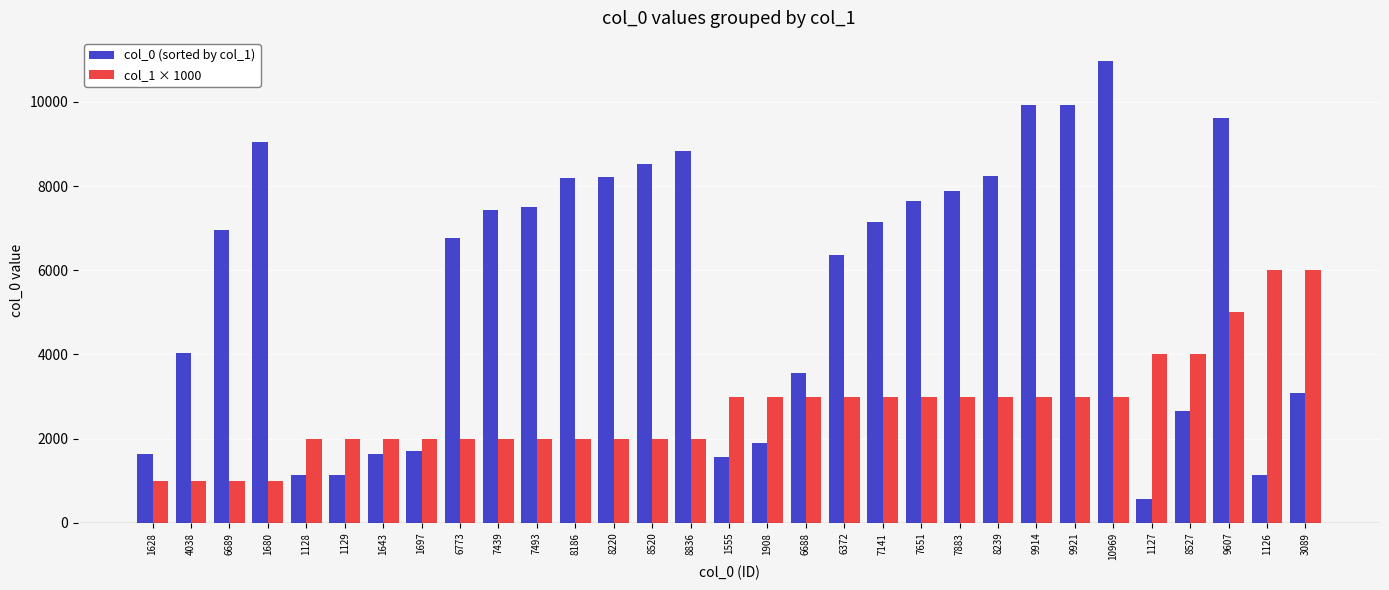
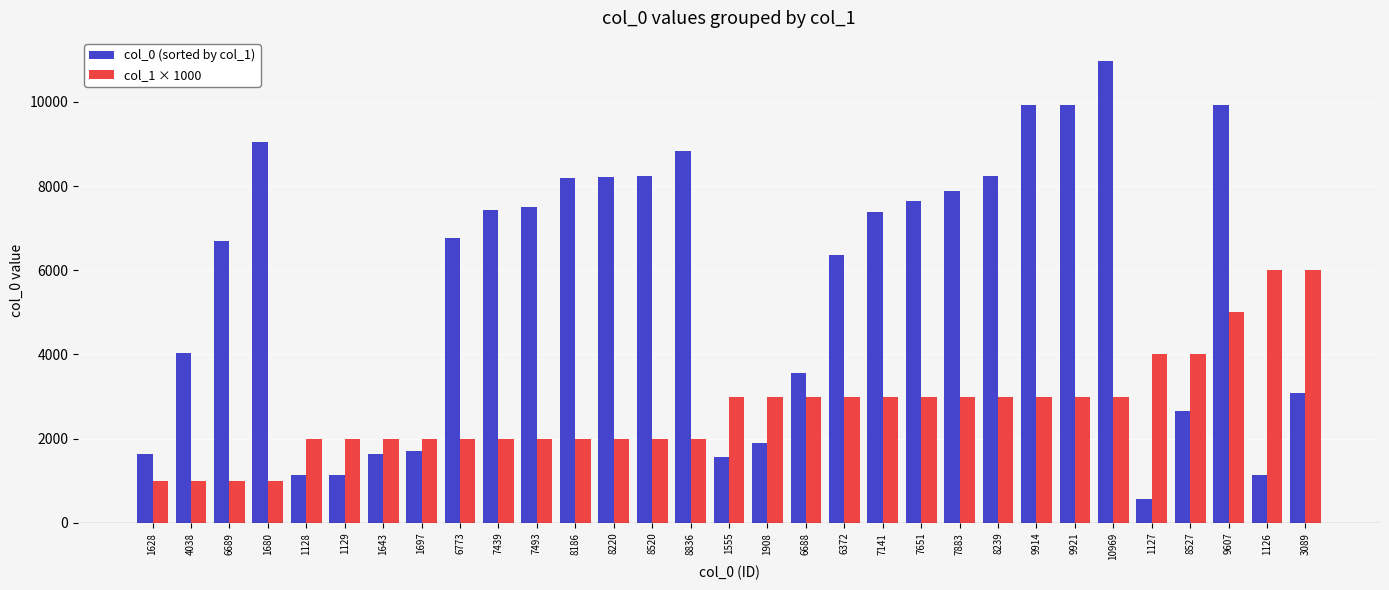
  {
    "col_0 (sorted by col_1)": {
      "1628": 1600,
      "4038": 4000,
-     "6689": 6900,
+     "6689": 6700,
      "1680": 9100,
      "1128": 1100,
      "1129": 1100,
      "1643": 1600,
      "1697": 1700,
      "6773": 6800,
      "7439": 7400,
      "7493": 7500,
      "8186": 8200,
      "8220": 8200,
-     "8520": 8500,
+     "8520": 8200,
      "8836": 8800,
      "1555": 1600,
      "1908": 1900,
      "6688": 3600,
      "6372": 6400,
-     "7141": 7100,
+     "7141": 7400,
      "7651": 7700,
      "7883": 7900,
      "8239": 8200,
      "9914": 9900,
      "9921": 9900,
      "10969": 11000,
      "1127": 600,
      "8527": 2700,
-     "9607": 9600,
+     "9607": 9900,
      "1126": 1100,
      "3089": 3100
    },
    "col_1 × 1000": {
      "1628": 1000,
      "4038": 1000,
      "6689": 1000,
      "1680": 1000,
      "1128": 2000,
      "1129": 2000,
      "1643": 2000,
      "1697": 2000,
      "6773": 2000,
      "7439": 2000,
      "7493": 2000,
      "8186": 2000,
      "8220": 2000,
      "8520": 2000,
      "8836": 2000,
      "1555": 3000,
      "1908": 3000,
      "6688": 3000,
      "6372": 3000,
      "7141": 3000,
      "7651": 3000,
      "7883": 3000,
      "8239": 3000,
      "9914": 3000,
      "9921": 3000,
      "10969": 3000,
      "1127": 4000,
      "8527": 4000,
      "9607": 5000,
      "1126": 6000,
      "3089": 6000
    }
  }
